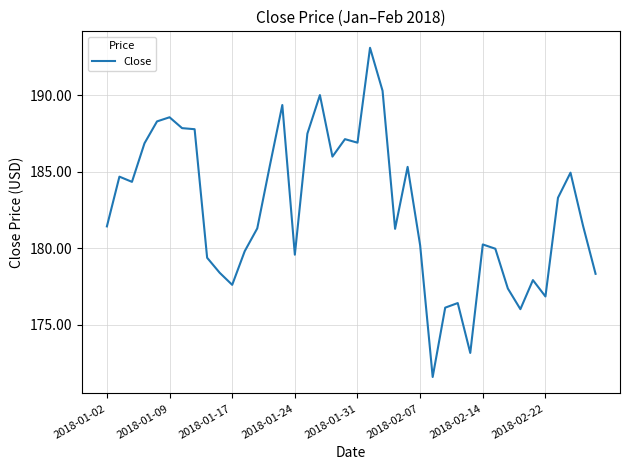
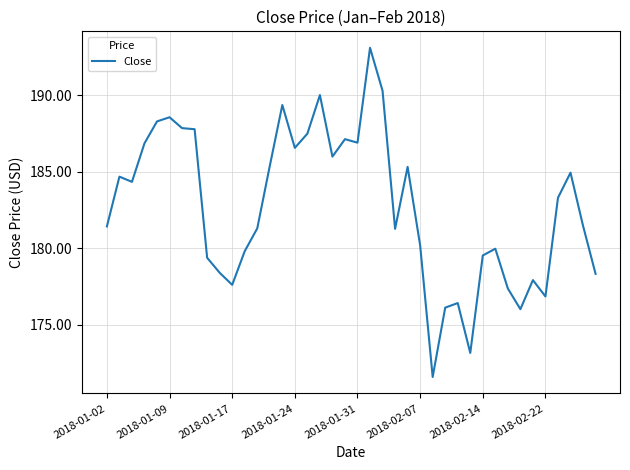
  {
    "2018-01-02": 181.4,
    "2018-01-09": 188.6,
    "2018-01-17": 177.6,
-   "2018-01-24": 179.6,
+   "2018-01-24": 186.6,
    "2018-01-31": 186.9,
    "2018-02-07": 180.2,
-   "2018-02-14": 180.2,
+   "2018-02-14": 179.5,
    "2018-02-22": 176.8
  }
